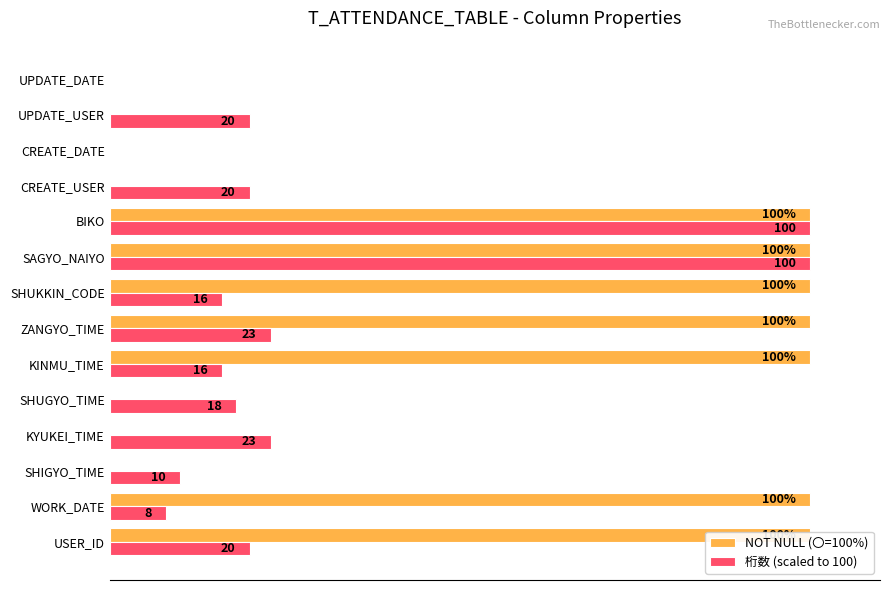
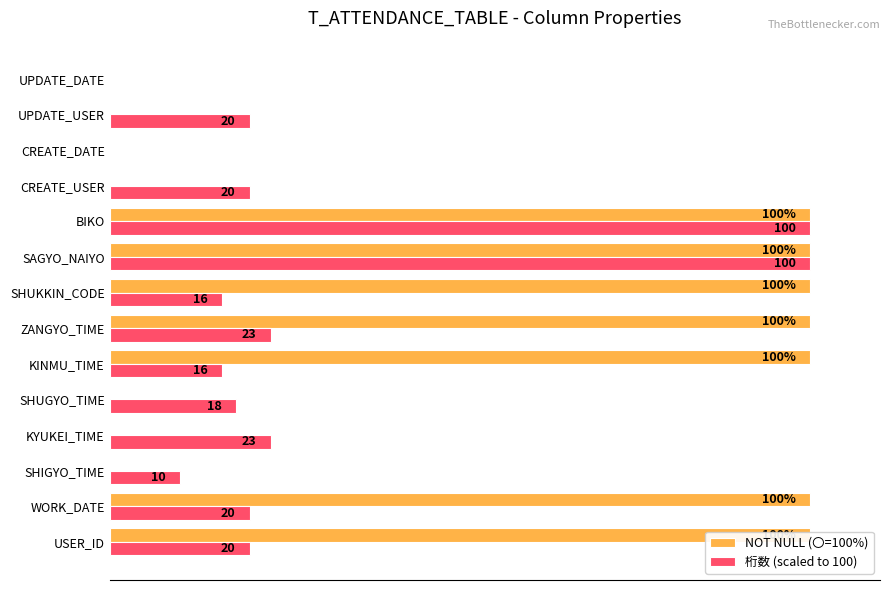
  {
    "NOT NULL (〇=100%)": {
      "BIKO": "100%",
      "SAGYO_NAIYO": "100%",
      "SHUKKIN_CODE": "100%",
      "ZANGYO_TIME": "100%",
      "KINMU_TIME": "100%",
      "WORK_DATE": "100%"
    },
    "桁数 (scaled to 100)": {
      "UPDATE_USER": "20",
      "CREATE_USER": "20",
      "BIKO": "100",
      "SAGYO_NAIYO": "100",
      "SHUKKIN_CODE": "16",
      "ZANGYO_TIME": "23",
      "KINMU_TIME": "16",
      "SHUGYO_TIME": "18",
      "KYUKEI_TIME": "23",
      "SHIGYO_TIME": "10",
-     "WORK_DATE": "8",
+     "WORK_DATE": "20",
      "USER_ID": "20"
    }
  }
